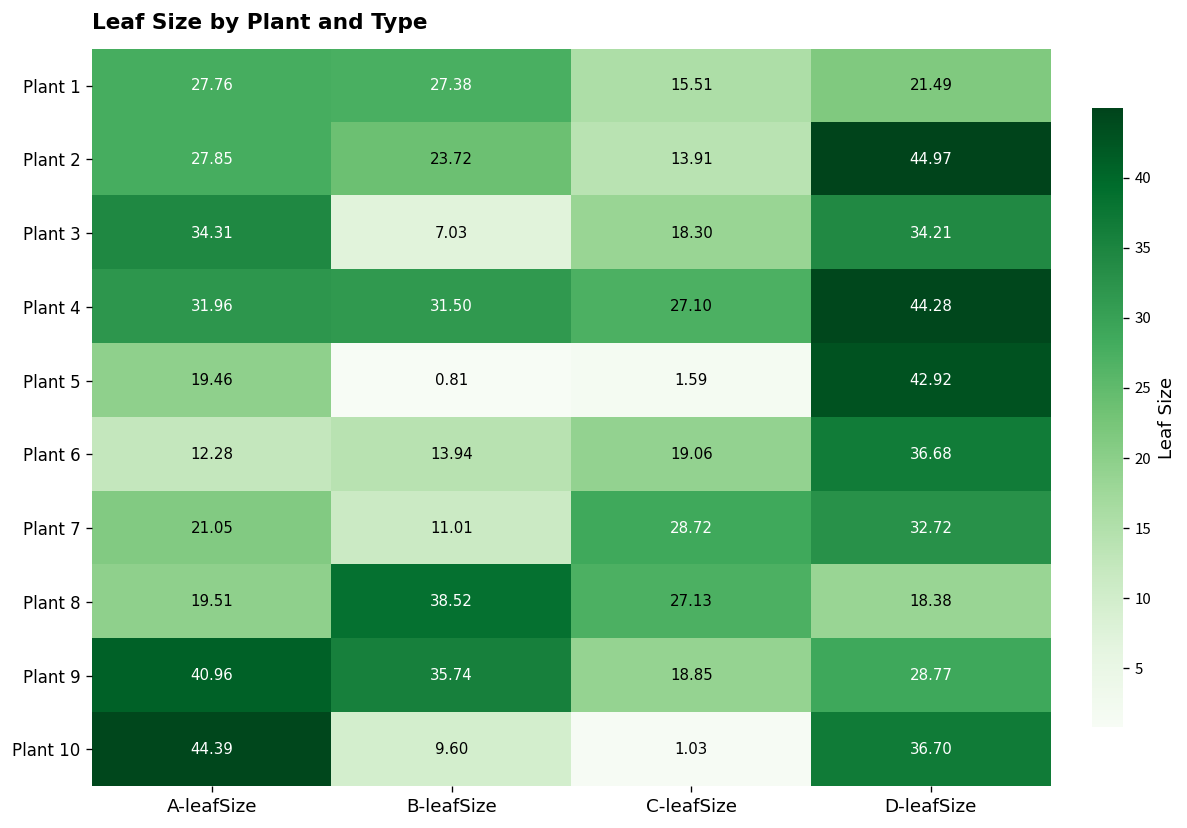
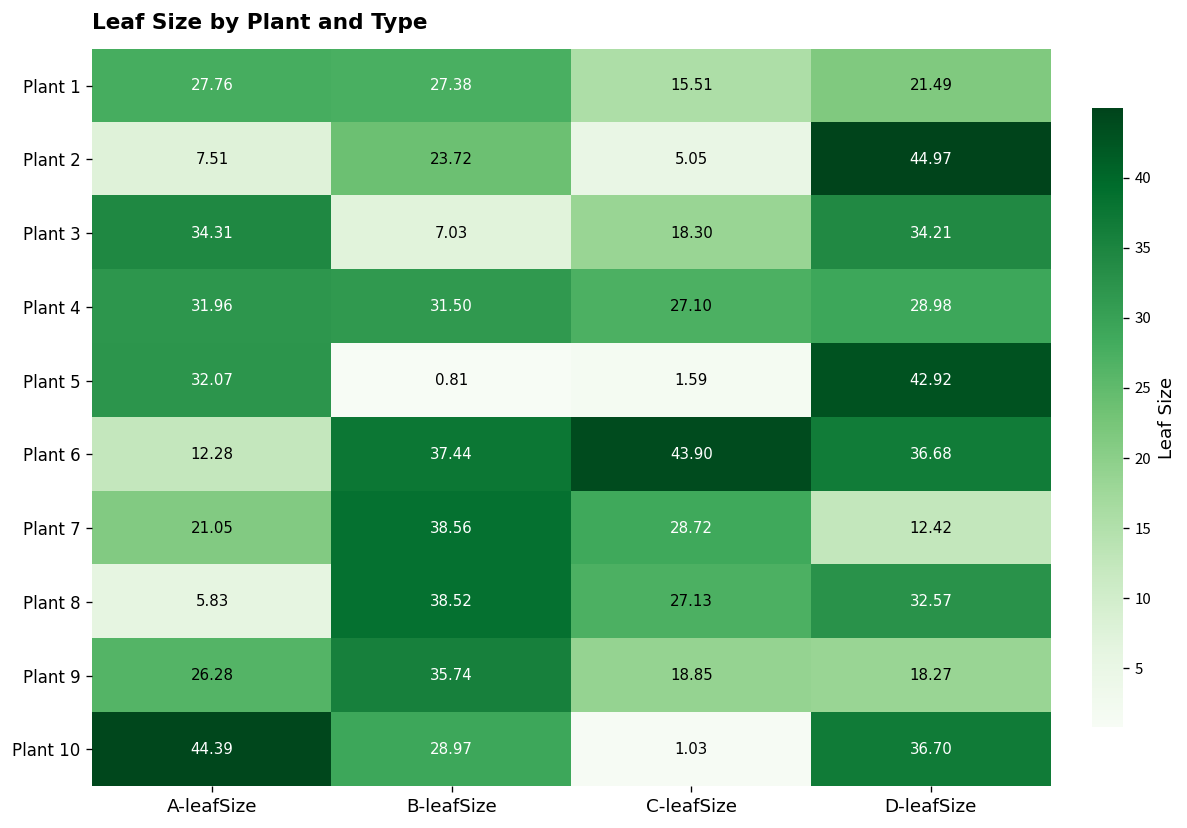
  {
    "Plant 1": {
      "A-leafSize": 27.76,
      "B-leafSize": 27.38,
      "C-leafSize": 15.51,
      "D-leafSize": 21.49
    },
    "Plant 2": {
-     "A-leafSize": 27.85,
+     "A-leafSize": 7.51,
      "B-leafSize": 23.72,
-     "C-leafSize": 13.91,
+     "C-leafSize": 5.05,
      "D-leafSize": 44.97
    },
    "Plant 3": {
      "A-leafSize": 34.31,
      "B-leafSize": 7.03,
      "C-leafSize": 18.30,
      "D-leafSize": 34.21
    },
    "Plant 4": {
      "A-leafSize": 31.96,
      "B-leafSize": 31.50,
      "C-leafSize": 27.10,
-     "D-leafSize": 44.28
+     "D-leafSize": 28.98
    },
    "Plant 5": {
-     "A-leafSize": 19.46,
+     "A-leafSize": 32.07,
      "B-leafSize": 0.81,
      "C-leafSize": 1.59,
      "D-leafSize": 42.92
    },
    "Plant 6": {
      "A-leafSize": 12.28,
-     "B-leafSize": 13.94,
-     "C-leafSize": 19.06,
+     "B-leafSize": 37.44,
+     "C-leafSize": 43.90,
      "D-leafSize": 36.68
    },
    "Plant 7": {
      "A-leafSize": 21.05,
-     "B-leafSize": 11.01,
+     "B-leafSize": 38.56,
      "C-leafSize": 28.72,
-     "D-leafSize": 32.72
+     "D-leafSize": 12.42
    },
    "Plant 8": {
-     "A-leafSize": 19.51,
+     "A-leafSize": 5.83,
      "B-leafSize": 38.52,
      "C-leafSize": 27.13,
-     "D-leafSize": 18.38
+     "D-leafSize": 32.57
    },
    "Plant 9": {
-     "A-leafSize": 40.96,
+     "A-leafSize": 26.28,
      "B-leafSize": 35.74,
      "C-leafSize": 18.85,
-     "D-leafSize": 28.77
+     "D-leafSize": 18.27
    },
    "Plant 10": {
      "A-leafSize": 44.39,
-     "B-leafSize": 9.60,
+     "B-leafSize": 28.97,
      "C-leafSize": 1.03,
      "D-leafSize": 36.70
    }
  }
